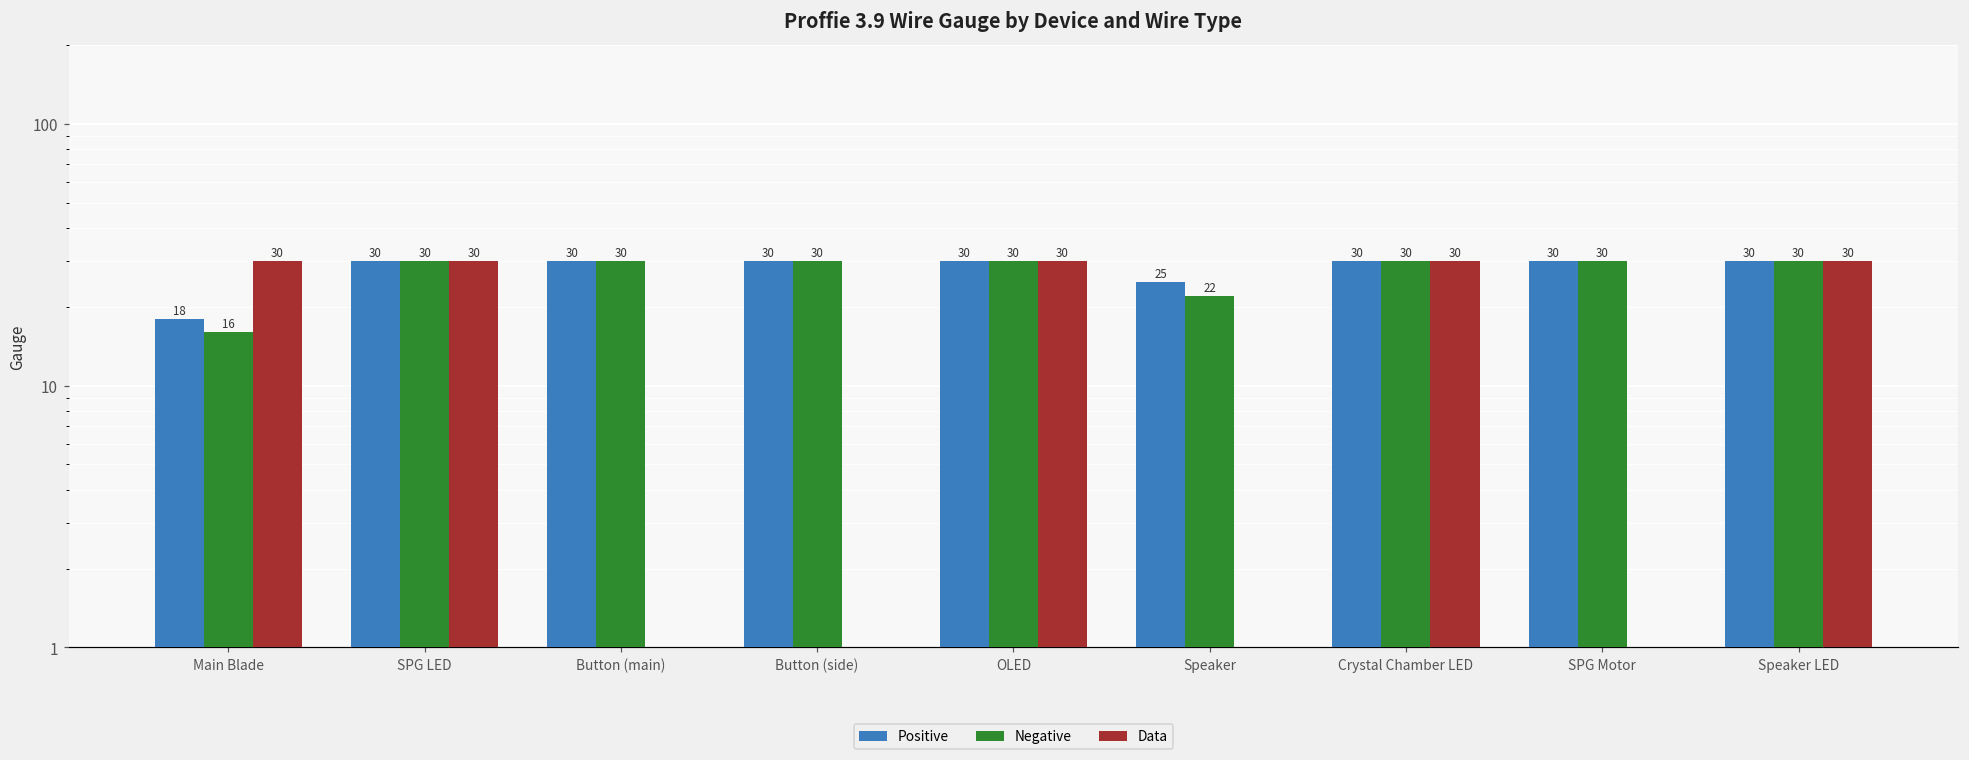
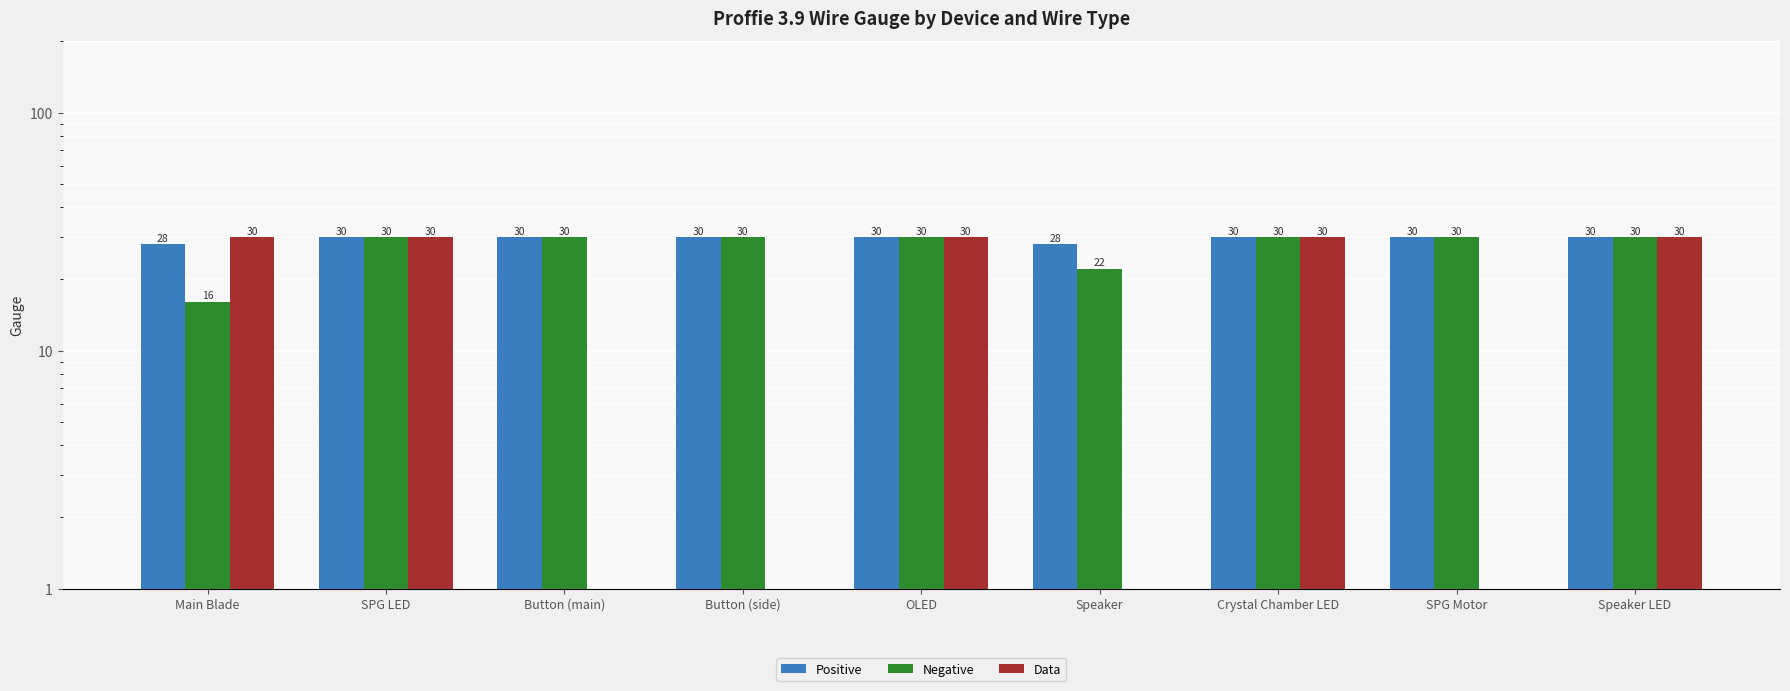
  {
    "Positive": {
-     "Main Blade": 18,
+     "Main Blade": 28,
      "SPG LED": 30,
      "Button (main)": 30,
      "Button (side)": 30,
      "OLED": 30,
-     "Speaker": 25,
+     "Speaker": 28,
      "Crystal Chamber LED": 30,
      "SPG Motor": 30,
      "Speaker LED": 30
    },
    "Negative": {
      "Main Blade": 16,
      "SPG LED": 30,
      "Button (main)": 30,
      "Button (side)": 30,
      "OLED": 30,
      "Speaker": 22,
      "Crystal Chamber LED": 30,
      "SPG Motor": 30,
      "Speaker LED": 30
    },
    "Data": {
      "Main Blade": 30,
      "SPG LED": 30,
      "OLED": 30,
      "Crystal Chamber LED": 30,
      "Speaker LED": 30
    }
  }
